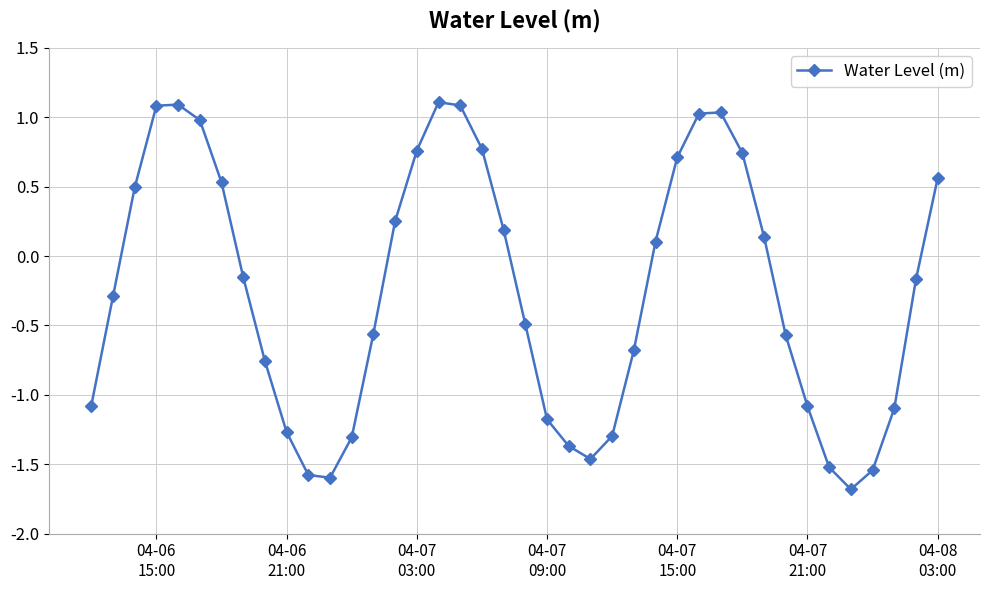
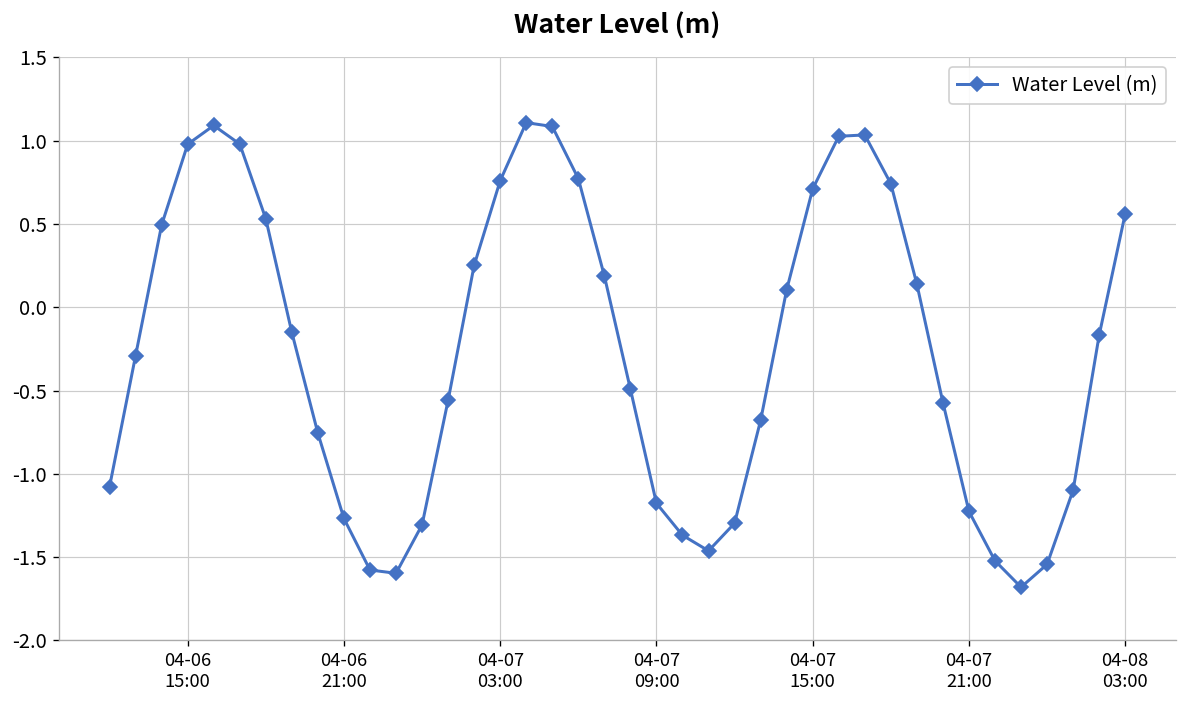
  {
-   "04-06 15:00": 1.08,
+   "04-06 15:00": 0.98,
    "04-06 21:00": -1.27,
    "04-07 03:00": 0.76,
    "04-07 09:00": -1.18,
    "04-07 15:00": 0.71,
-   "04-07 21:00": -1.08,
+   "04-07 21:00": -1.23,
    "04-08 03:00": 0.56
  }
